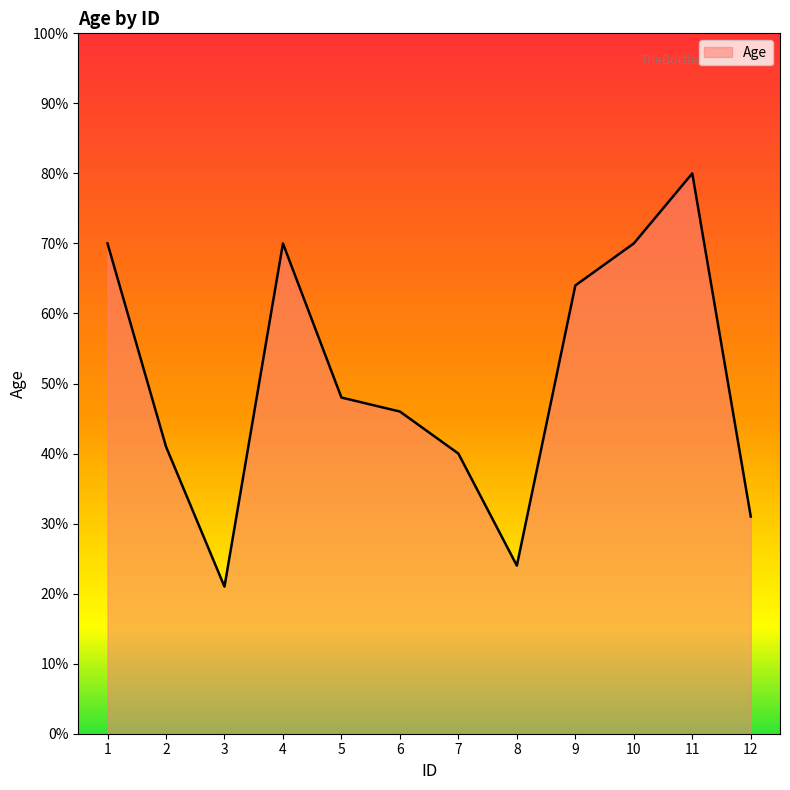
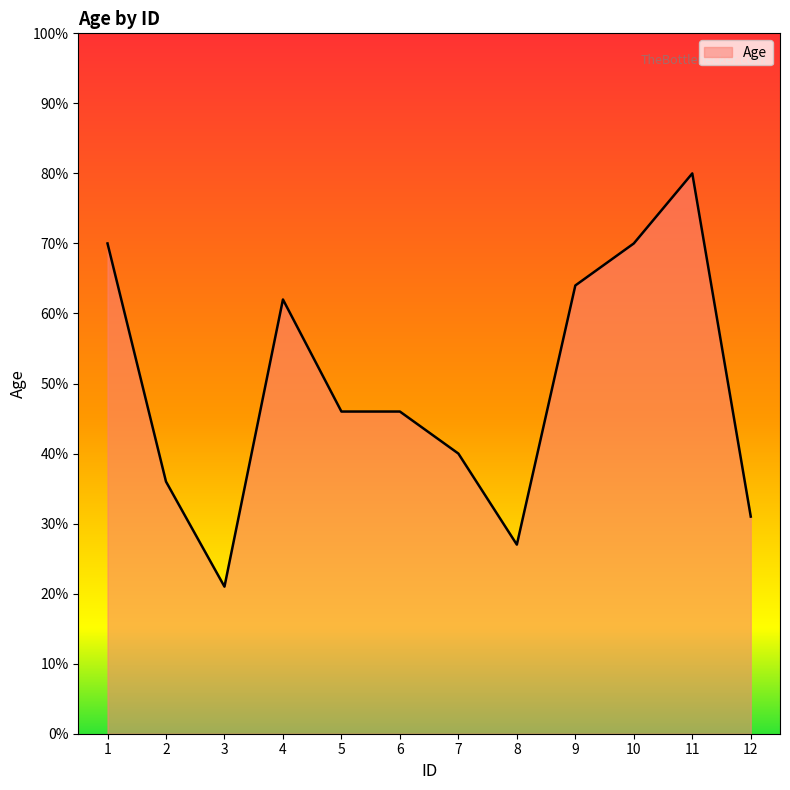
  {
    "1": "70%",
-   "2": "41%",
+   "2": "36%",
    "3": "21%",
-   "4": "70%",
-   "5": "48%",
+   "4": "62%",
+   "5": "46%",
    "6": "46%",
    "7": "40%",
-   "8": "24%",
+   "8": "27%",
    "9": "64%",
    "10": "70%",
    "11": "80%",
    "12": "31%"
  }
